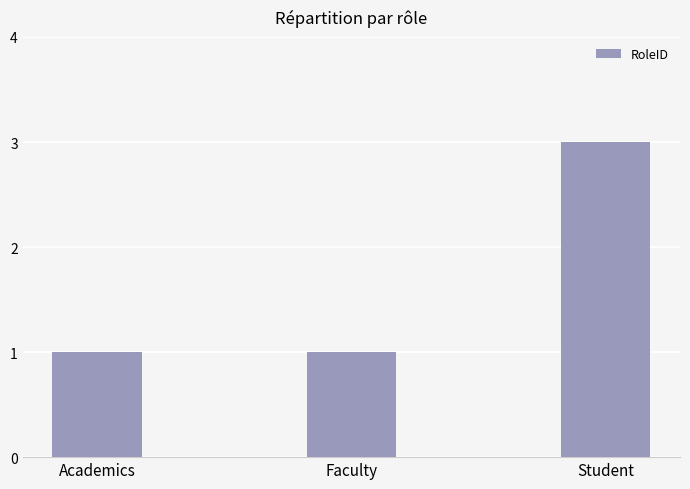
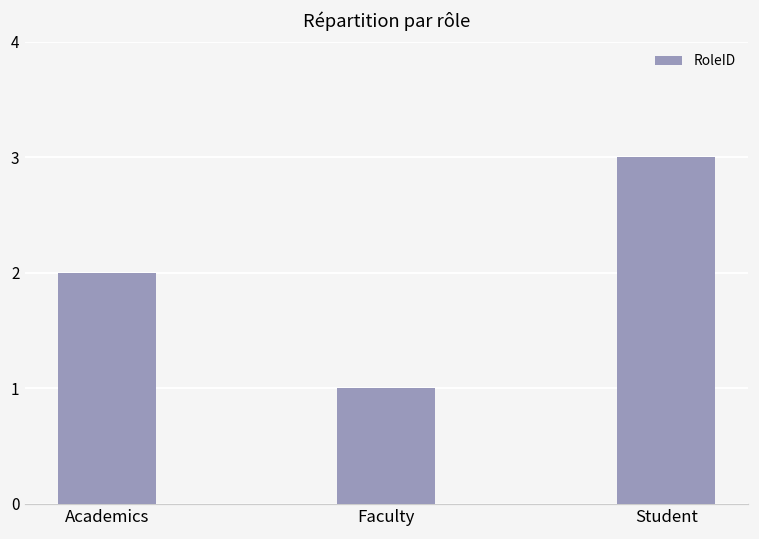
  {
-   "Academics": 1,
+   "Academics": 2,
    "Faculty": 1,
    "Student": 3
  }
